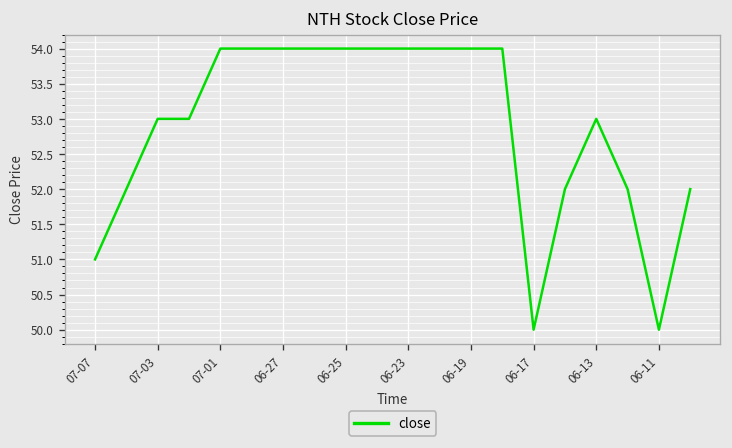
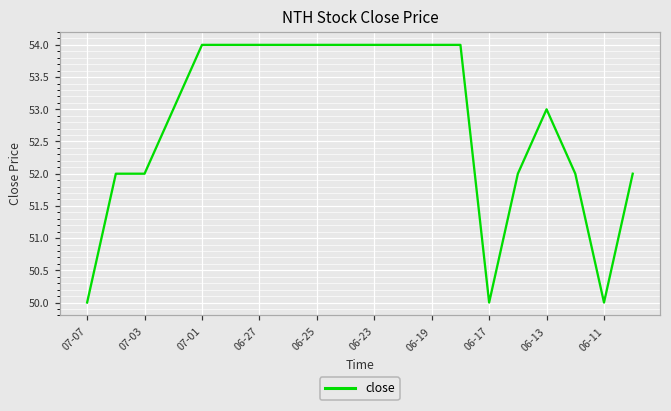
  {
-   "07-07": 51,
-   "07-03": 53,
+   "07-07": 50,
+   "07-03": 52,
    "07-01": 54,
    "06-27": 54,
    "06-25": 54,
    "06-23": 54,
    "06-19": 54,
    "06-17": 50,
    "06-13": 53,
    "06-11": 50
  }
